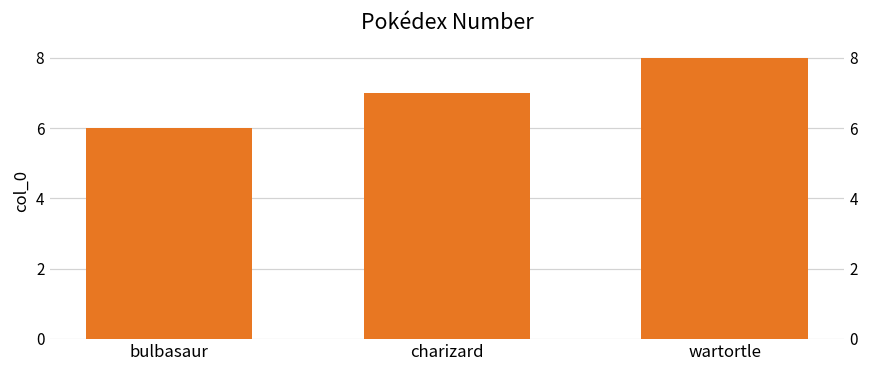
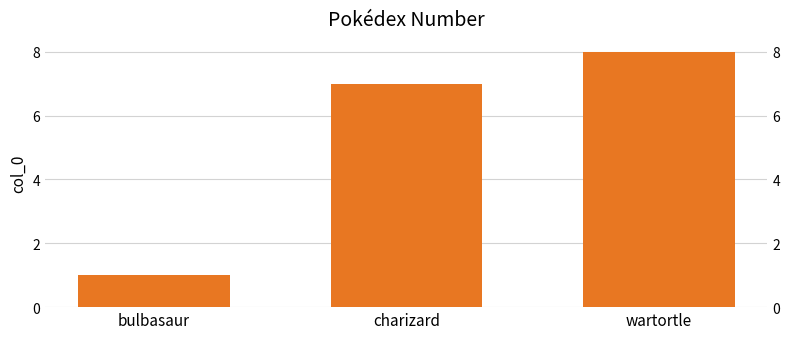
  {
-   "bulbasaur": 6,
+   "bulbasaur": 1,
    "charizard": 7,
    "wartortle": 8
  }
